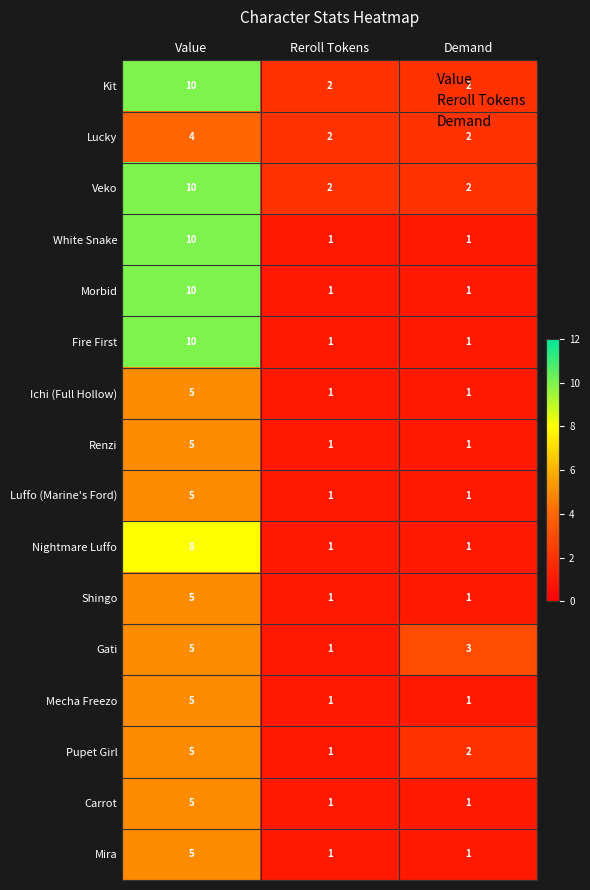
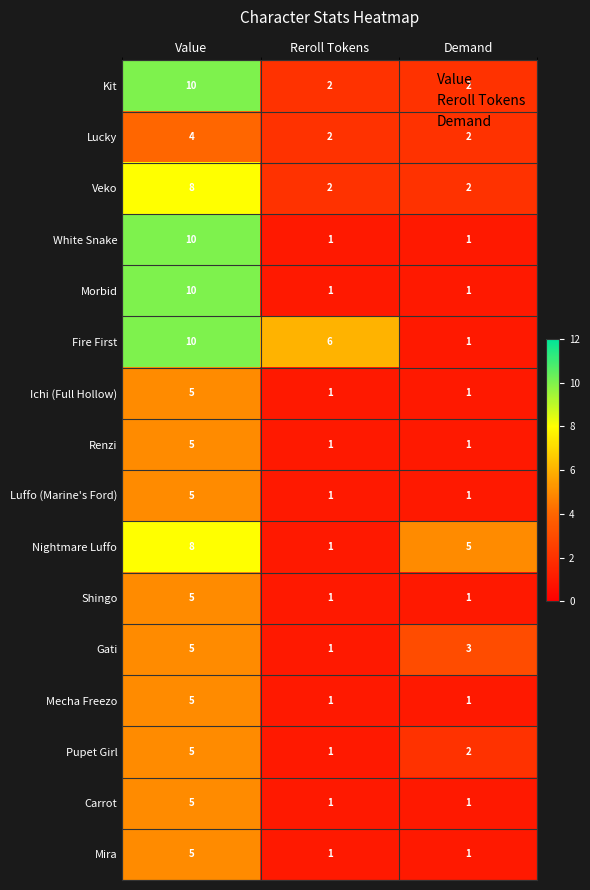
  {
    "Kit": {
      "Value": 10,
      "Reroll Tokens": 2,
      "Demand": 2
    },
    "Lucky": {
      "Value": 4,
      "Reroll Tokens": 2,
      "Demand": 2
    },
    "Veko": {
-     "Value": 10,
+     "Value": 8,
      "Reroll Tokens": 2,
      "Demand": 2
    },
    "White Snake": {
      "Value": 10,
      "Reroll Tokens": 1,
      "Demand": 1
    },
    "Morbid": {
      "Value": 10,
      "Reroll Tokens": 1,
      "Demand": 1
    },
    "Fire First": {
      "Value": 10,
-     "Reroll Tokens": 1,
+     "Reroll Tokens": 6,
      "Demand": 1
    },
    "Ichi (Full Hollow)": {
      "Value": 5,
      "Reroll Tokens": 1,
      "Demand": 1
    },
    "Renzi": {
      "Value": 5,
      "Reroll Tokens": 1,
      "Demand": 1
    },
    "Luffo (Marine's Ford)": {
      "Value": 5,
      "Reroll Tokens": 1,
      "Demand": 1
    },
    "Nightmare Luffo": {
      "Value": 8,
      "Reroll Tokens": 1,
-     "Demand": 1
+     "Demand": 5
    },
    "Shingo": {
      "Value": 5,
      "Reroll Tokens": 1,
      "Demand": 1
    },
    "Gati": {
      "Value": 5,
      "Reroll Tokens": 1,
      "Demand": 3
    },
    "Mecha Freezo": {
      "Value": 5,
      "Reroll Tokens": 1,
      "Demand": 1
    },
    "Pupet Girl": {
      "Value": 5,
      "Reroll Tokens": 1,
      "Demand": 2
    },
    "Carrot": {
      "Value": 5,
      "Reroll Tokens": 1,
      "Demand": 1
    },
    "Mira": {
      "Value": 5,
      "Reroll Tokens": 1,
      "Demand": 1
    }
  }
